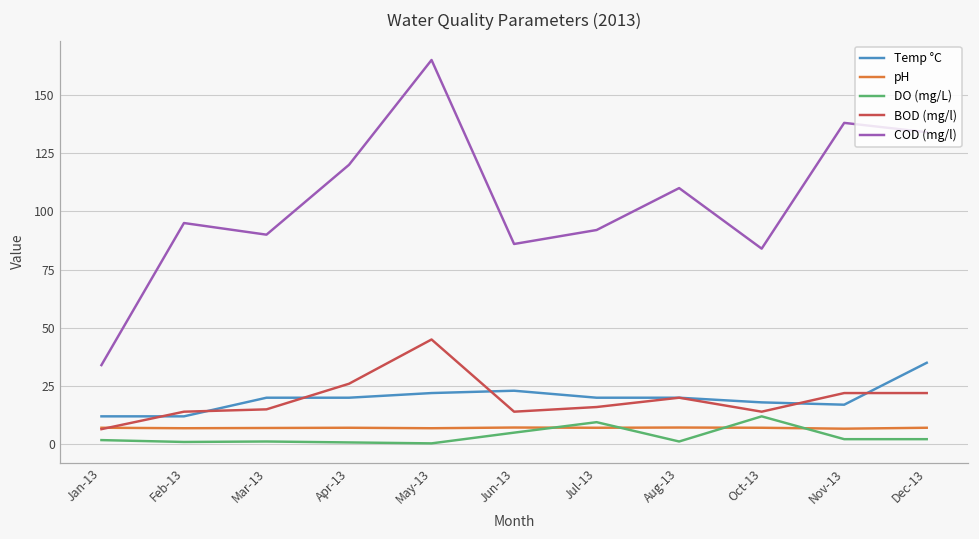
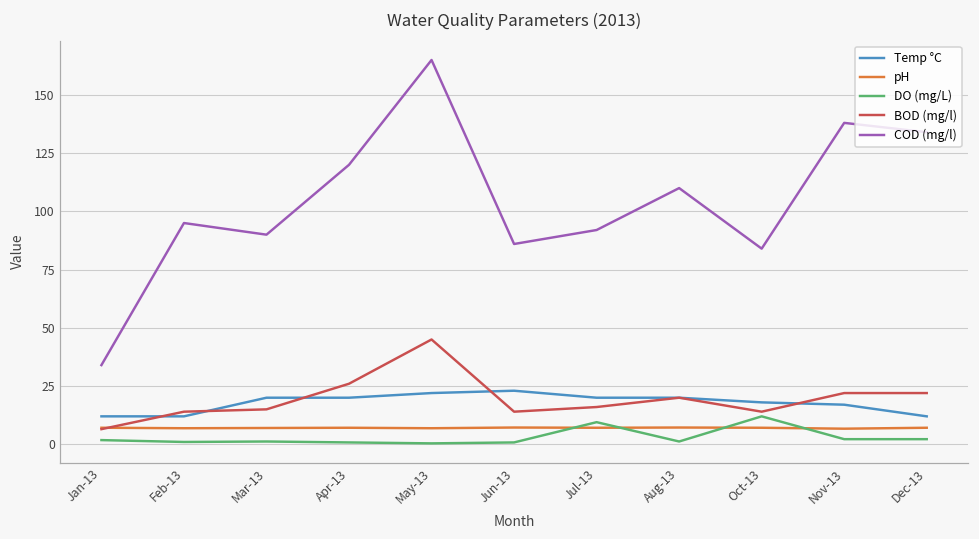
  {
    "Temp °C": {
      "Jan-13": 12,
      "Feb-13": 12,
      "Mar-13": 20,
      "Apr-13": 20,
      "May-13": 22,
      "Jun-13": 23,
      "Jul-13": 20,
      "Oct-13": 18,
      "Nov-13": 17,
-     "Dec-13": 35
+     "Dec-13": 12
    },
    "DO (mg/L)": {
      "Jan-13": 2,
      "Feb-13": 1,
      "Mar-13": 1,
      "Apr-13": 1,
      "May-13": 0,
-     "Jun-13": 5,
+     "Jun-13": 1,
      "Jul-13": 10,
      "Aug-13": 1,
      "Oct-13": 12,
      "Nov-13": 2,
      "Dec-13": 2
    },
    "COD (mg/l)": {
      "Jan-13": 34,
      "Feb-13": 95,
      "Mar-13": 90,
      "Apr-13": 120,
      "May-13": 165,
      "Jun-13": 86,
      "Jul-13": 92,
      "Aug-13": 110,
      "Oct-13": 84,
      "Nov-13": 138
    }
  }
